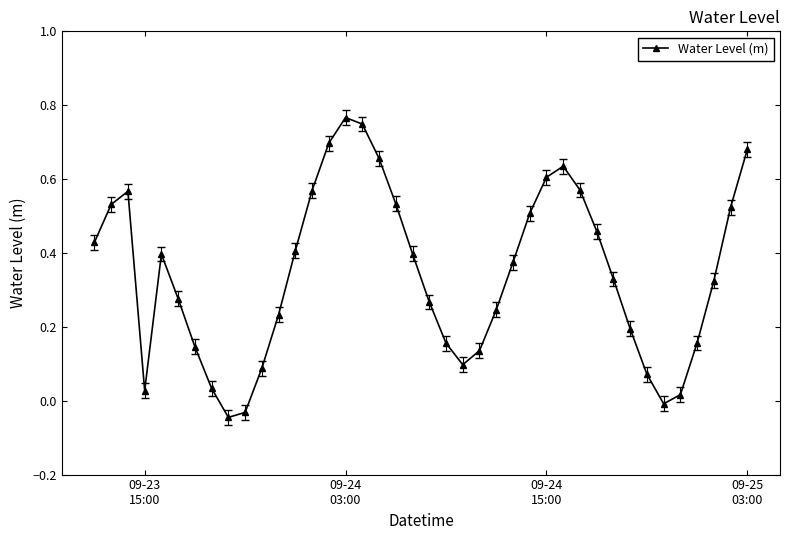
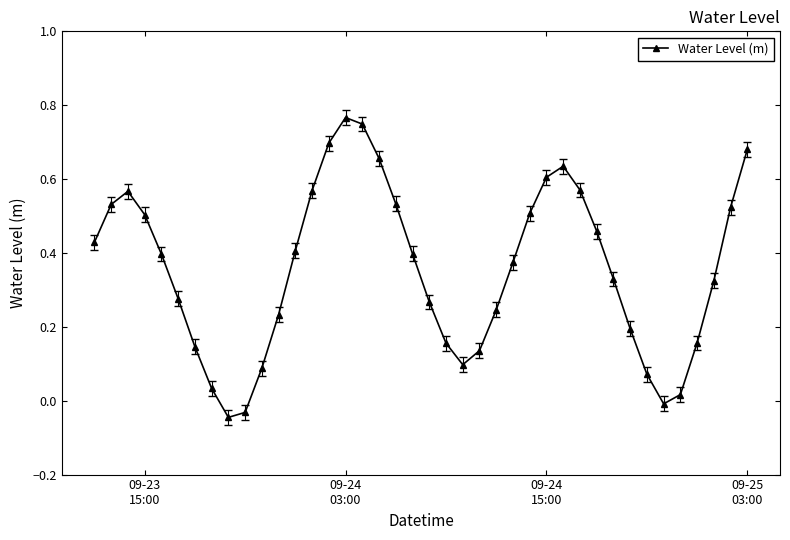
  {
    "Water Level (m)": {
-     "09-23 15:00": 0.03,
+     "09-23 15:00": 0.50,
      "09-24 03:00": 0.77,
      "09-24 15:00": 0.60,
      "09-25 03:00": 0.68
    }
  }
